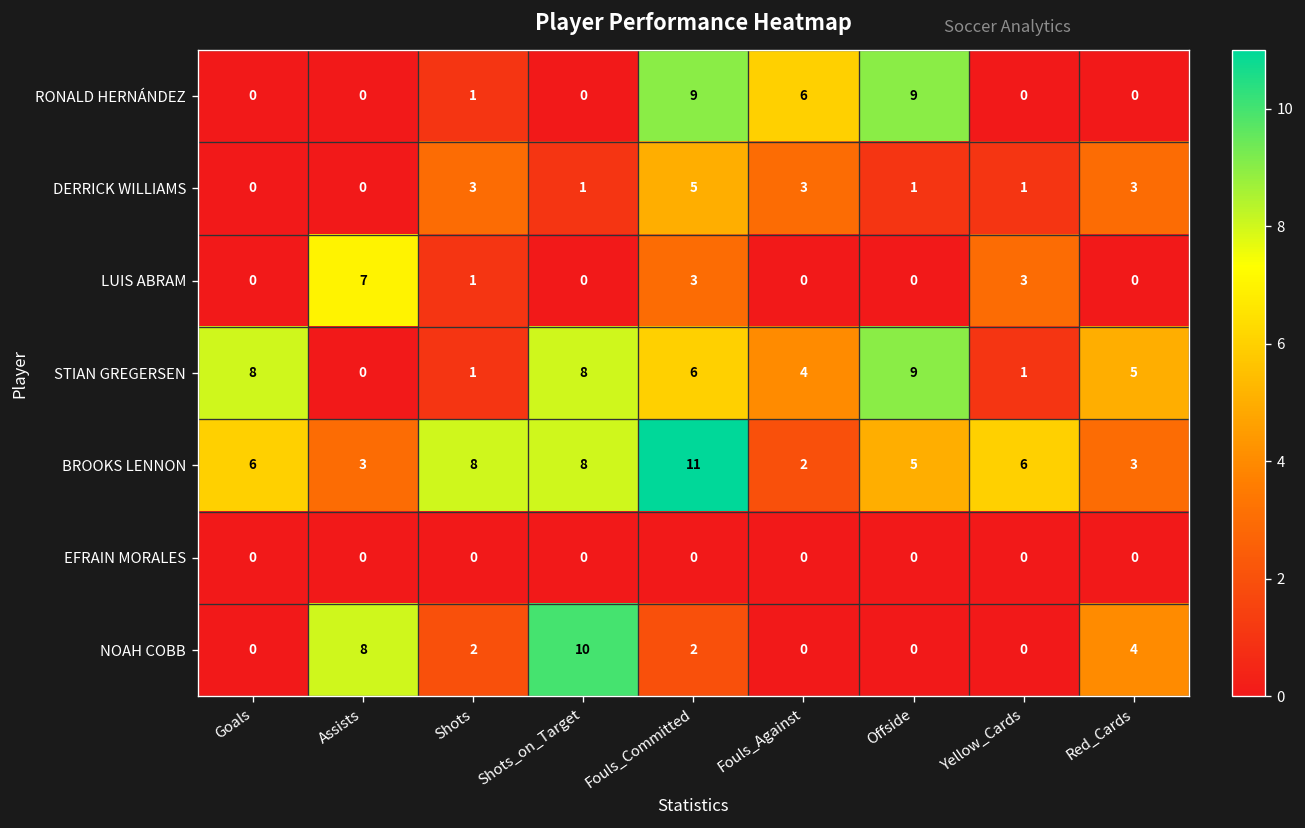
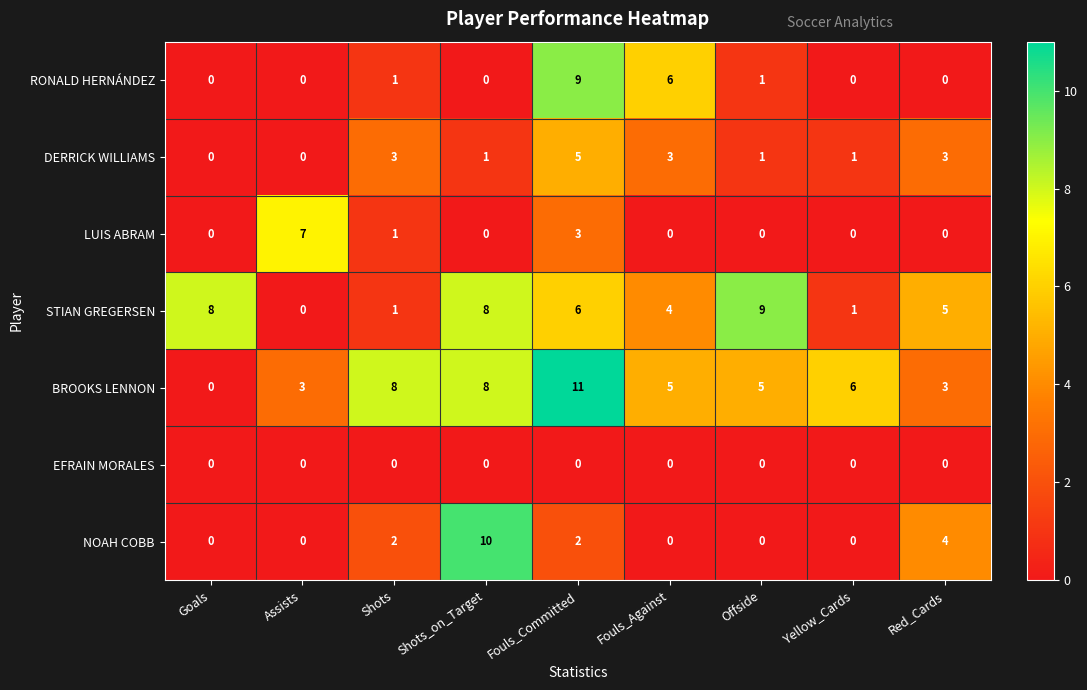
  {
    "RONALD HERNÁNDEZ": {
      "Goals": 0,
      "Assists": 0,
      "Shots": 1,
      "Shots_on_Target": 0,
      "Fouls_Committed": 9,
      "Fouls_Against": 6,
-     "Offside": 9,
+     "Offside": 1,
      "Yellow_Cards": 0,
      "Red_Cards": 0
    },
    "DERRICK WILLIAMS": {
      "Goals": 0,
      "Assists": 0,
      "Shots": 3,
      "Shots_on_Target": 1,
      "Fouls_Committed": 5,
      "Fouls_Against": 3,
      "Offside": 1,
      "Yellow_Cards": 1,
      "Red_Cards": 3
    },
    "LUIS ABRAM": {
      "Goals": 0,
      "Assists": 7,
      "Shots": 1,
      "Shots_on_Target": 0,
      "Fouls_Committed": 3,
      "Fouls_Against": 0,
      "Offside": 0,
-     "Yellow_Cards": 3,
+     "Yellow_Cards": 0,
      "Red_Cards": 0
    },
    "STIAN GREGERSEN": {
      "Goals": 8,
      "Assists": 0,
      "Shots": 1,
      "Shots_on_Target": 8,
      "Fouls_Committed": 6,
      "Fouls_Against": 4,
      "Offside": 9,
      "Yellow_Cards": 1,
      "Red_Cards": 5
    },
    "BROOKS LENNON": {
-     "Goals": 6,
+     "Goals": 0,
      "Assists": 3,
      "Shots": 8,
      "Shots_on_Target": 8,
      "Fouls_Committed": 11,
-     "Fouls_Against": 2,
+     "Fouls_Against": 5,
      "Offside": 5,
      "Yellow_Cards": 6,
      "Red_Cards": 3
    },
    "EFRAIN MORALES": {
      "Goals": 0,
      "Assists": 0,
      "Shots": 0,
      "Shots_on_Target": 0,
      "Fouls_Committed": 0,
      "Fouls_Against": 0,
      "Offside": 0,
      "Yellow_Cards": 0,
      "Red_Cards": 0
    },
    "NOAH COBB": {
      "Goals": 0,
-     "Assists": 8,
+     "Assists": 0,
      "Shots": 2,
      "Shots_on_Target": 10,
      "Fouls_Committed": 2,
      "Fouls_Against": 0,
      "Offside": 0,
      "Yellow_Cards": 0,
      "Red_Cards": 4
    }
  }
